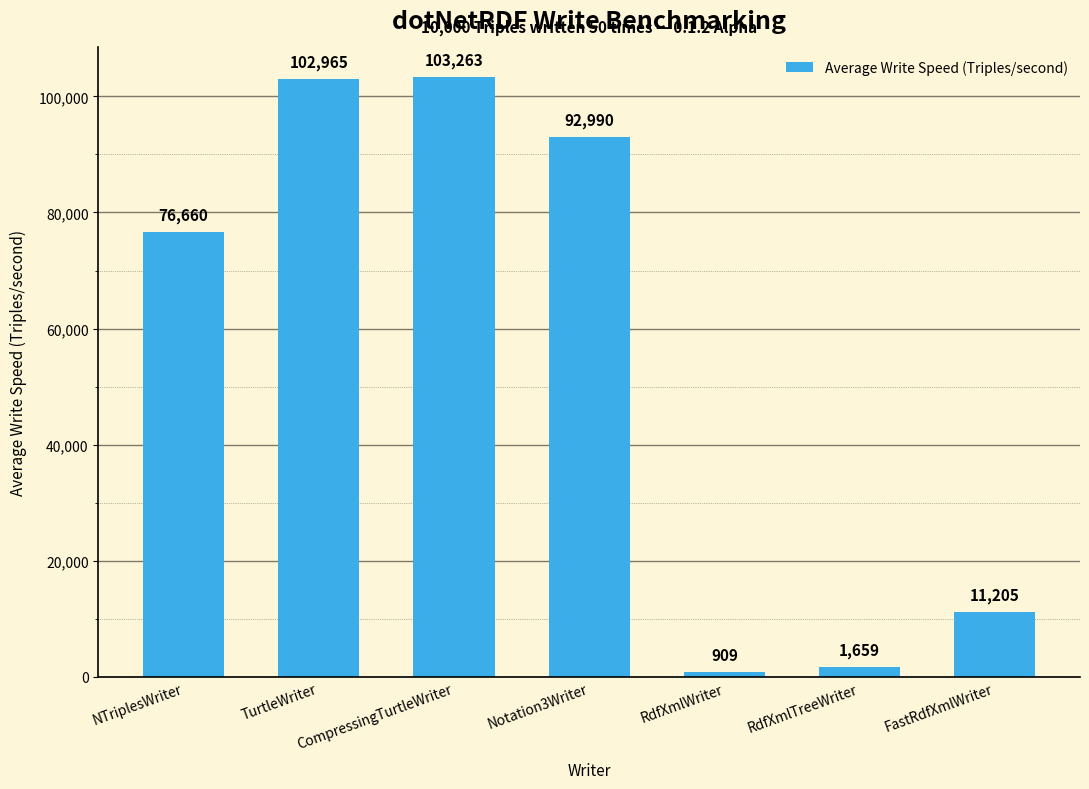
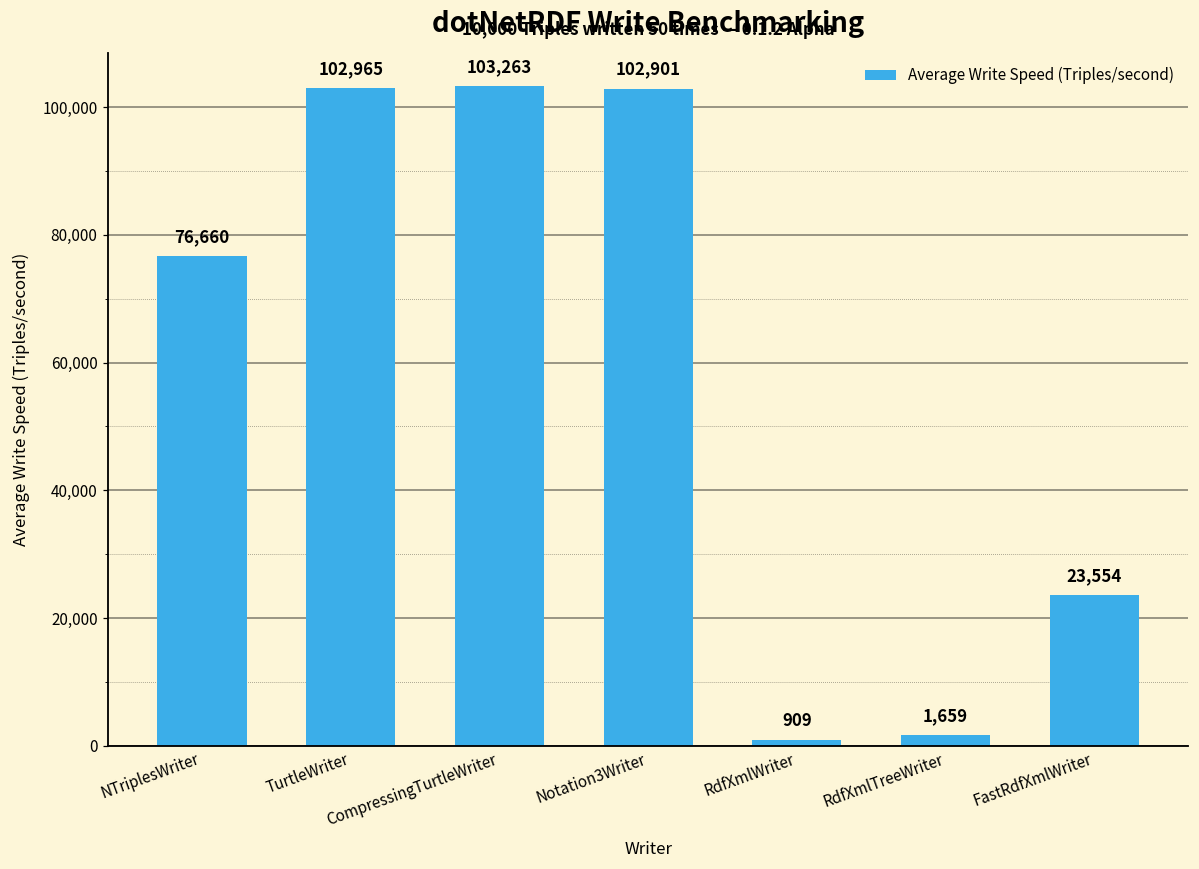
  {
    "NTriplesWriter": "76,660",
    "TurtleWriter": "102,965",
    "CompressingTurtleWriter": "103,263",
-   "Notation3Writer": "92,990",
+   "Notation3Writer": "102,901",
    "RdfXmlWriter": "909",
    "RdfXmlTreeWriter": "1,659",
-   "FastRdfXmlWriter": "11,205"
+   "FastRdfXmlWriter": "23,554"
  }
